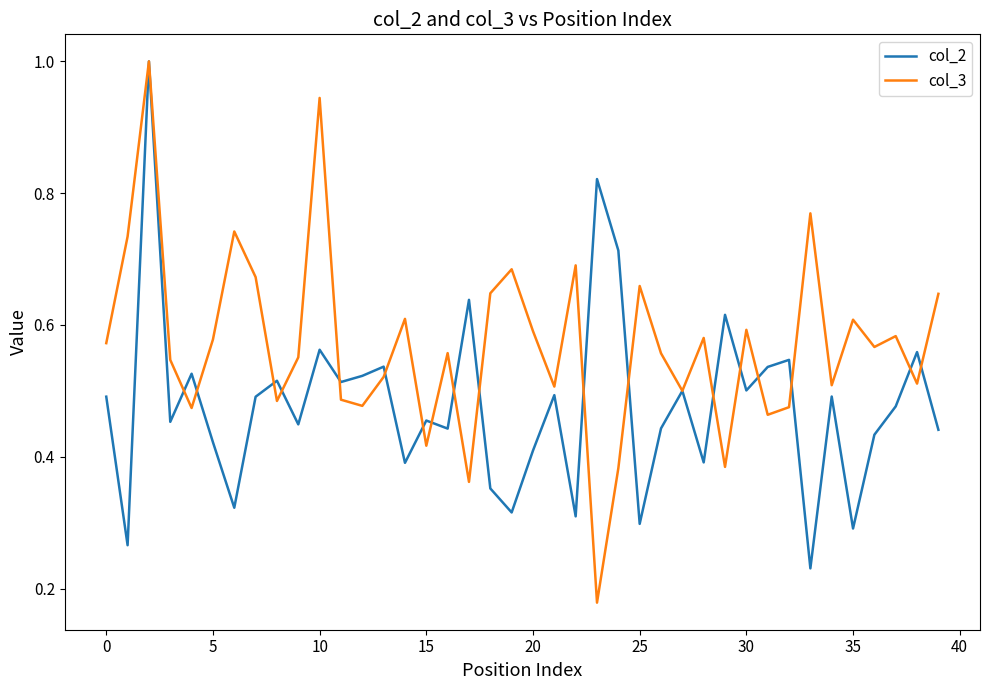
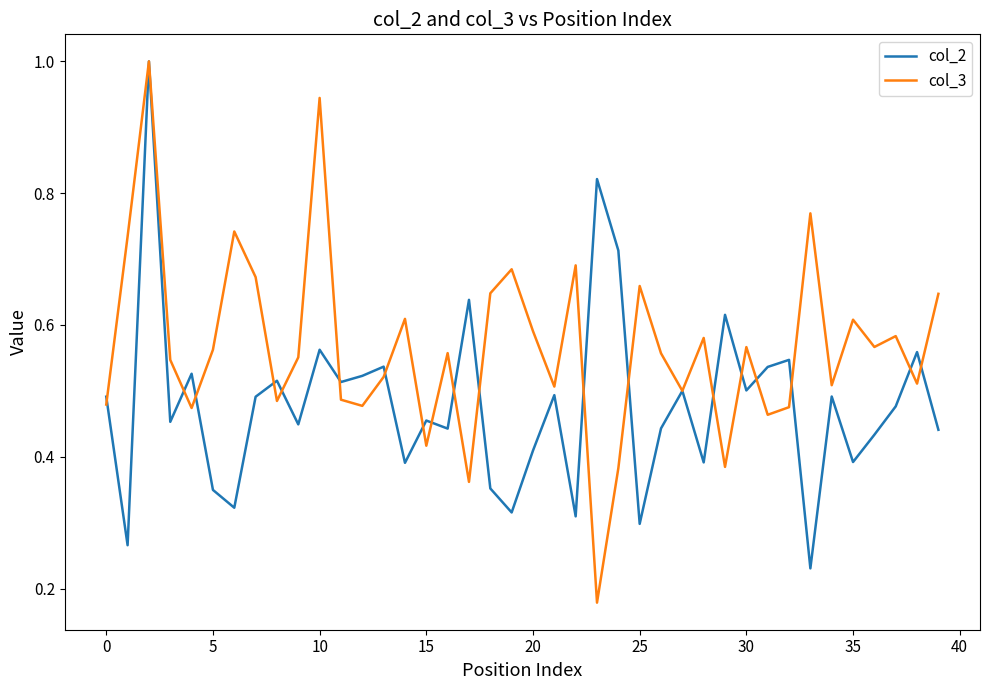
  {
    "col_2": {
      "0": 0.49,
-     "5": 0.42,
+     "5": 0.35,
      "10": 0.56,
      "15": 0.45,
      "20": 0.41,
      "25": 0.30,
      "30": 0.50,
-     "35": 0.29
+     "35": 0.39
    },
    "col_3": {
-     "0": 0.57,
-     "5": 0.58,
+     "0": 0.48,
+     "5": 0.56,
      "10": 0.94,
      "15": 0.42,
      "20": 0.59,
      "25": 0.66,
-     "30": 0.59,
+     "30": 0.57,
      "35": 0.61
    }
  }
